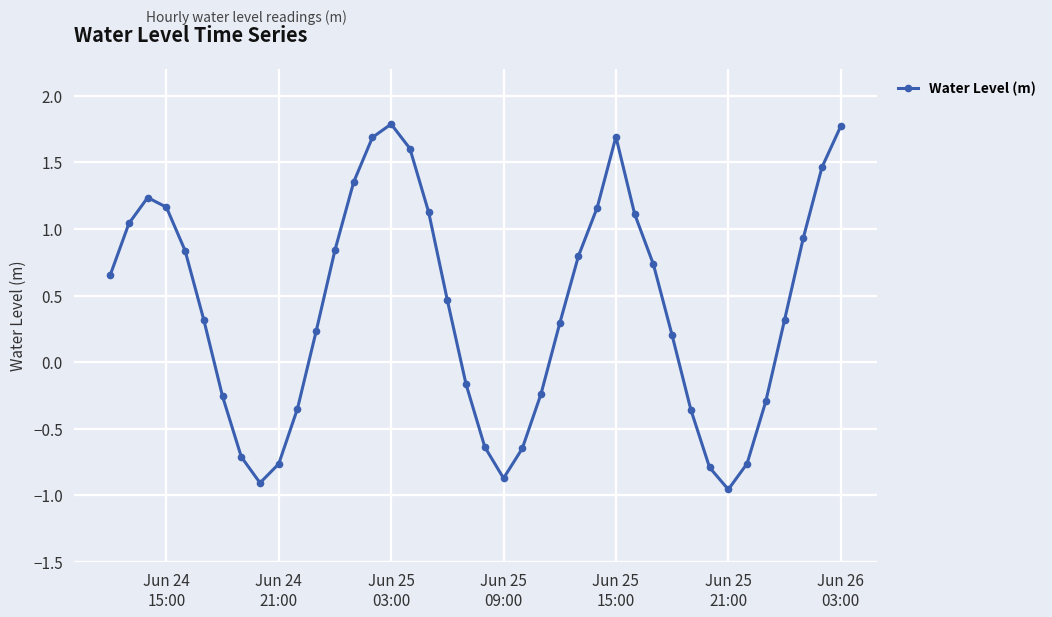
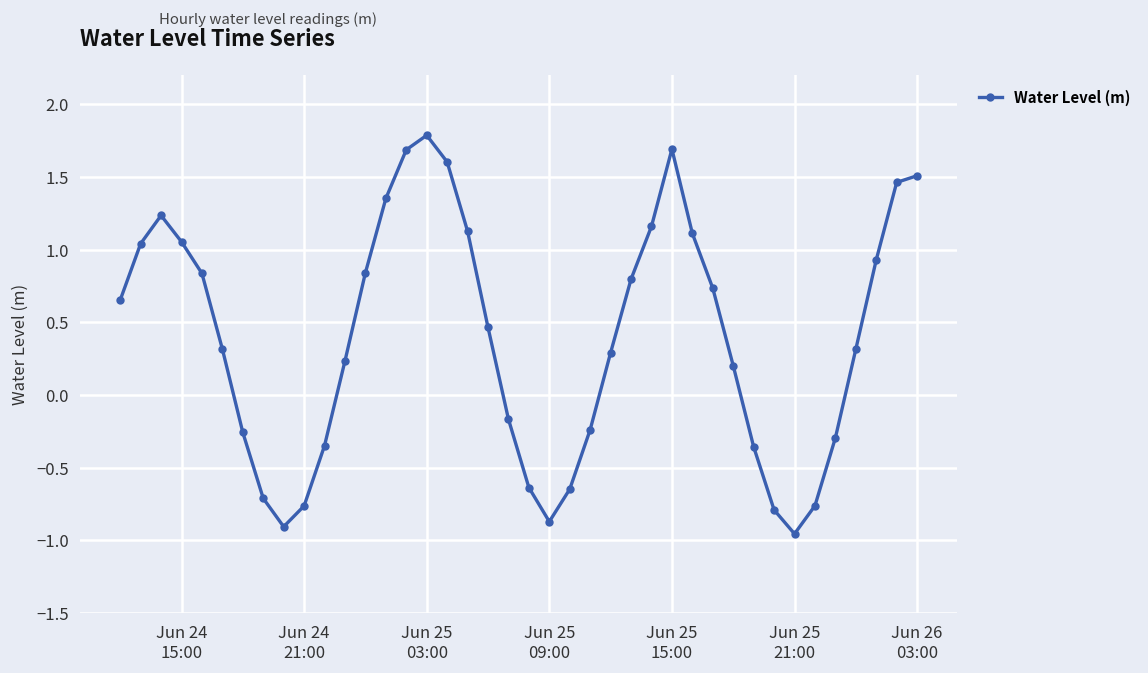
  {
-   "Jun 24 15:00": 1.16,
+   "Jun 24 15:00": 1.05,
    "Jun 24 21:00": -0.76,
    "Jun 25 03:00": 1.79,
    "Jun 25 09:00": -0.87,
    "Jun 25 15:00": 1.69,
    "Jun 25 21:00": -0.95,
-   "Jun 26 03:00": 1.77
+   "Jun 26 03:00": 1.51
  }
